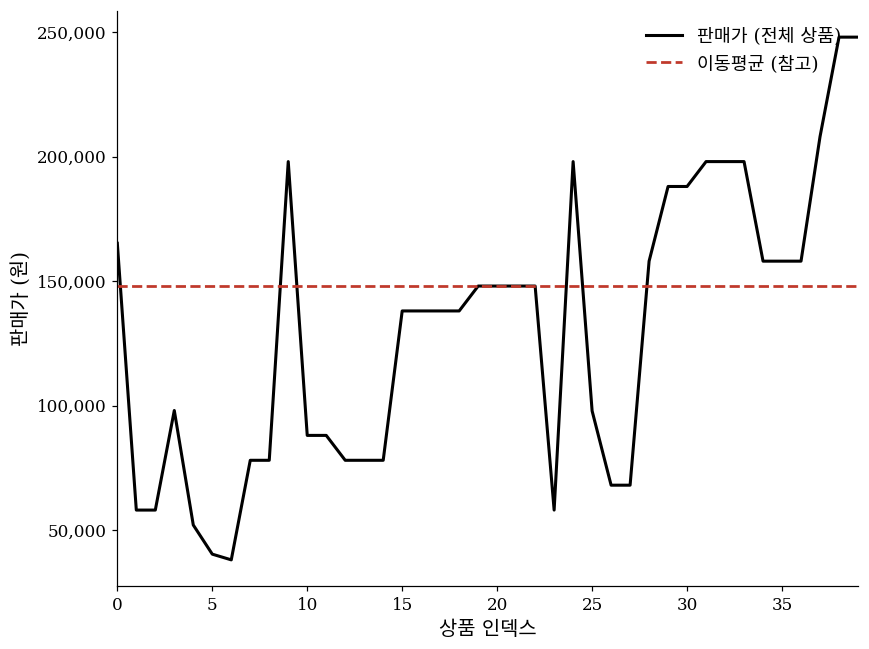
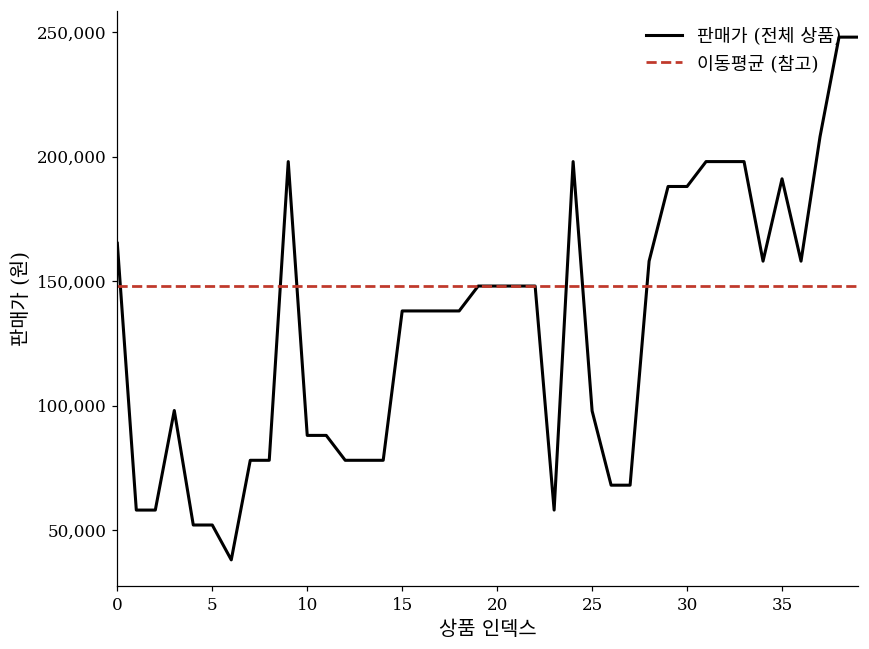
  {
    "판매가 (전체 상품)": {
      "0": "165,000",
-     "5": "40,000",
+     "5": "52,000",
      "10": "88,000",
      "15": "138,000",
      "25": "98,000",
      "30": "188,000",
-     "35": "158,000"
+     "35": "191,000"
    },
    "이동평균 (참고)": {
      "0": "148,000",
      "5": "148,000",
      "10": "148,000",
      "15": "148,000",
      "25": "148,000",
      "30": "148,000",
      "35": "148,000"
    }
  }
